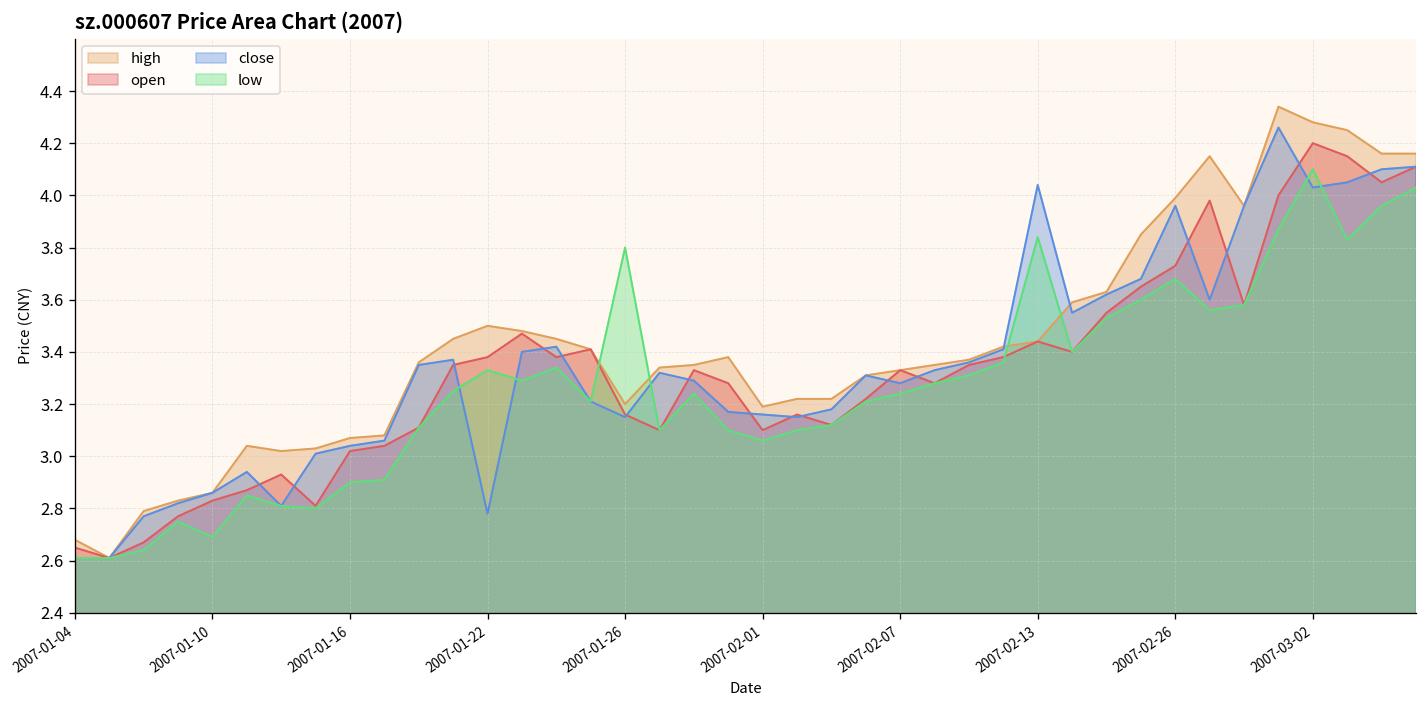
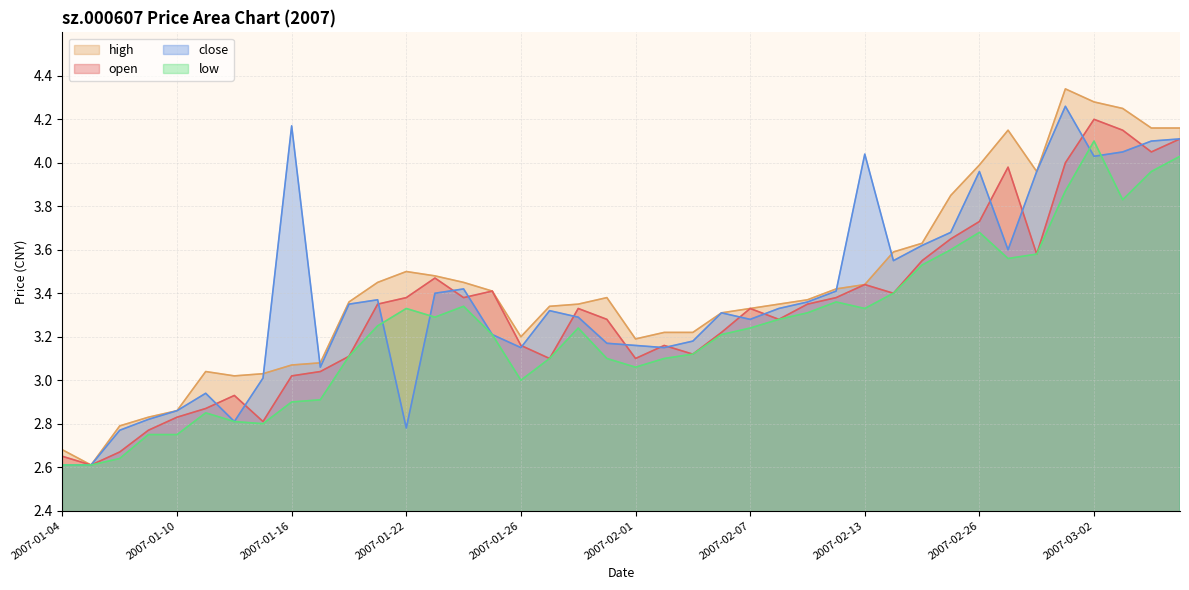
  {
    "close": {
-     "2007-01-16": 3.04,
+     "2007-01-16": 4.17,
      "2007-01-22": 2.78,
      "2007-02-01": 3.16,
      "2007-02-07": 3.28,
      "2007-02-13": 4.04,
      "2007-02-26": 3.96,
      "2007-03-02": 4.03
    },
    "low": {
-     "2007-01-10": 2.69,
+     "2007-01-10": 2.75,
      "2007-01-16": 2.90,
      "2007-01-22": 3.33,
-     "2007-01-26": 3.8,
+     "2007-01-26": 3.0,
      "2007-02-01": 3.06,
      "2007-02-07": 3.24,
-     "2007-02-13": 3.84,
+     "2007-02-13": 3.33,
      "2007-02-26": 3.68,
      "2007-03-02": 4.10
    }
  }
